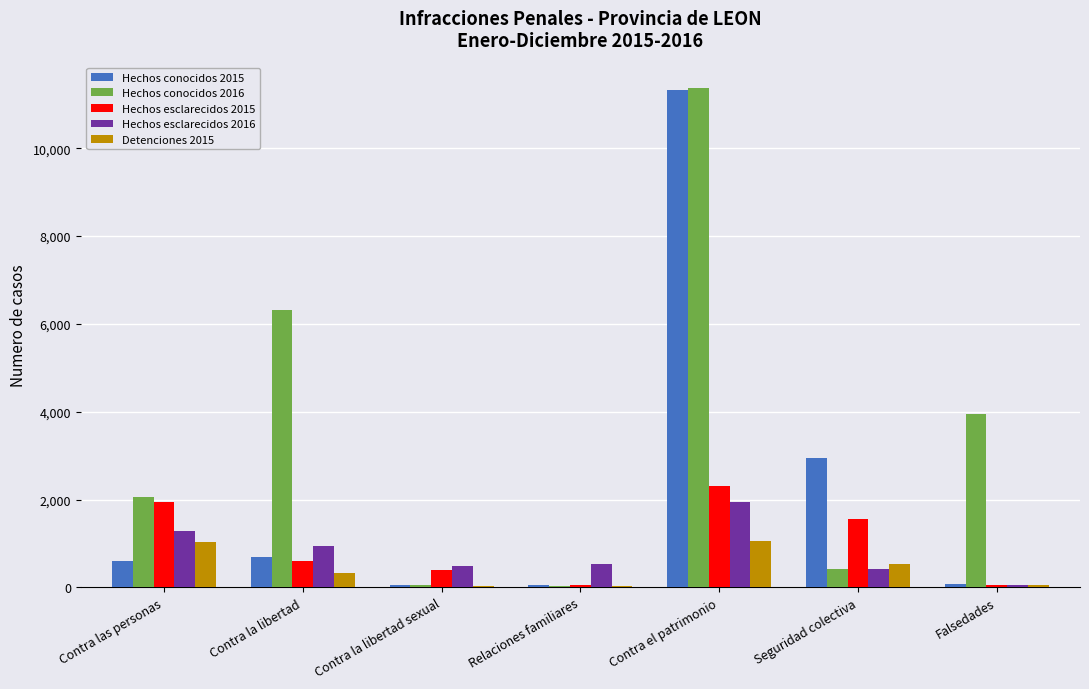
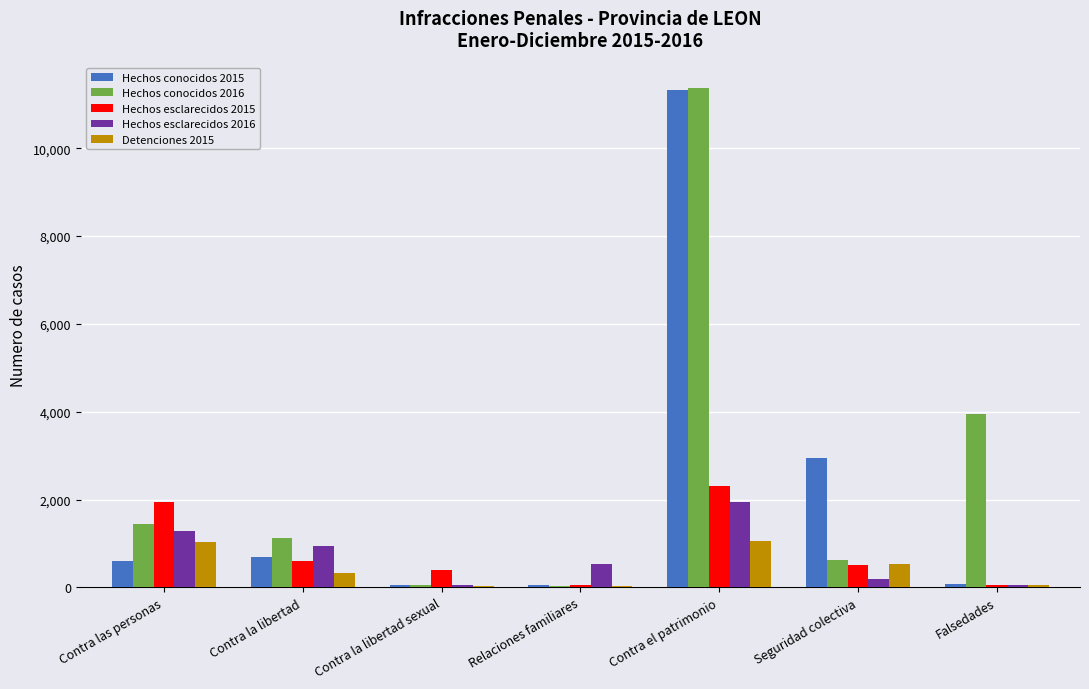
  {
    "Hechos conocidos 2015": {
      "Contra las personas": "600",
      "Contra la libertad": "700",
      "Contra el patrimonio": "11,300",
      "Seguridad colectiva": "2,900",
      "Falsedades": "100"
    },
    "Hechos conocidos 2016": {
-     "Contra las personas": "2,100",
-     "Contra la libertad": "6,300",
+     "Contra las personas": "1,400",
+     "Contra la libertad": "1,100",
      "Contra el patrimonio": "11,400",
-     "Seguridad colectiva": "400",
+     "Seguridad colectiva": "600",
      "Falsedades": "3,900"
    },
    "Hechos esclarecidos 2015": {
      "Contra las personas": "1,900",
      "Contra la libertad": "600",
      "Contra la libertad sexual": "400",
      "Contra el patrimonio": "2,300",
-     "Seguridad colectiva": "1,600",
+     "Seguridad colectiva": "500",
      "Falsedades": "100"
    },
    "Hechos esclarecidos 2016": {
      "Contra las personas": "1,300",
      "Contra la libertad": "900",
-     "Contra la libertad sexual": "500",
+     "Contra la libertad sexual": "0",
      "Relaciones familiares": "500",
      "Contra el patrimonio": "1,900",
-     "Seguridad colectiva": "400",
+     "Seguridad colectiva": "200",
      "Falsedades": "100"
    },
    "Detenciones 2015": {
      "Contra las personas": "1,000",
      "Contra la libertad": "300",
      "Contra el patrimonio": "1,100",
      "Seguridad colectiva": "500"
    }
  }
